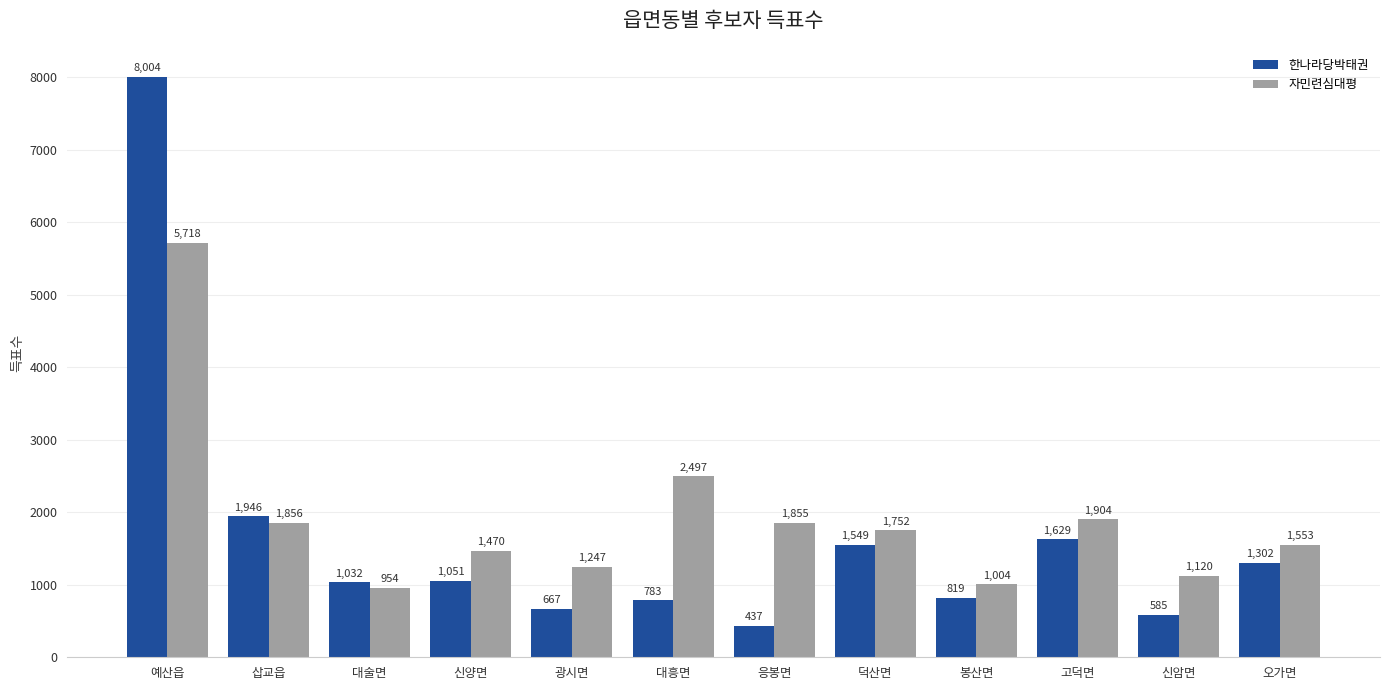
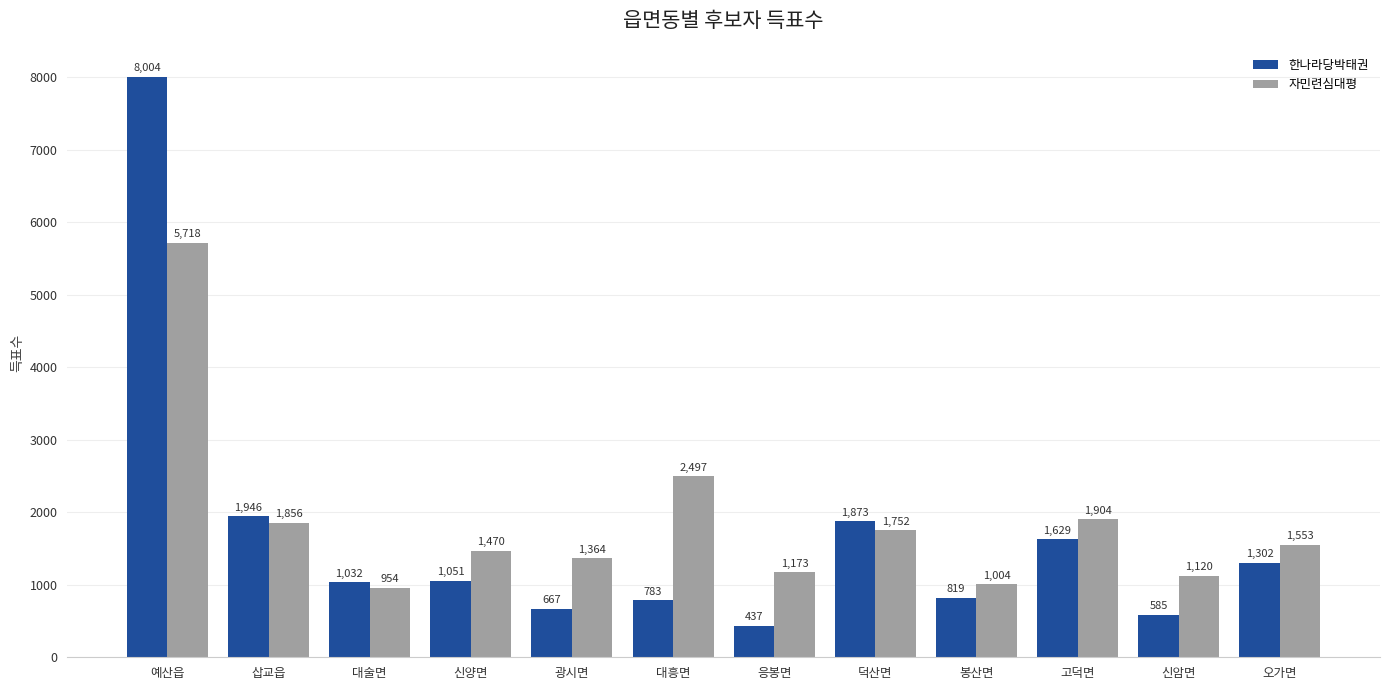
  {
    "한나라당박태권": {
      "예산읍": "8,004",
      "삽교읍": "1,946",
      "대술면": "1,032",
      "신양면": "1,051",
      "광시면": "667",
      "대흥면": "783",
      "응봉면": "437",
-     "덕산면": "1,549",
+     "덕산면": "1,873",
      "봉산면": "819",
      "고덕면": "1,629",
      "신암면": "585",
      "오가면": "1,302"
    },
    "자민련심대평": {
      "예산읍": "5,718",
      "삽교읍": "1,856",
      "대술면": "954",
      "신양면": "1,470",
-     "광시면": "1,247",
+     "광시면": "1,364",
      "대흥면": "2,497",
-     "응봉면": "1,855",
+     "응봉면": "1,173",
      "덕산면": "1,752",
      "봉산면": "1,004",
      "고덕면": "1,904",
      "신암면": "1,120",
      "오가면": "1,553"
    }
  }
